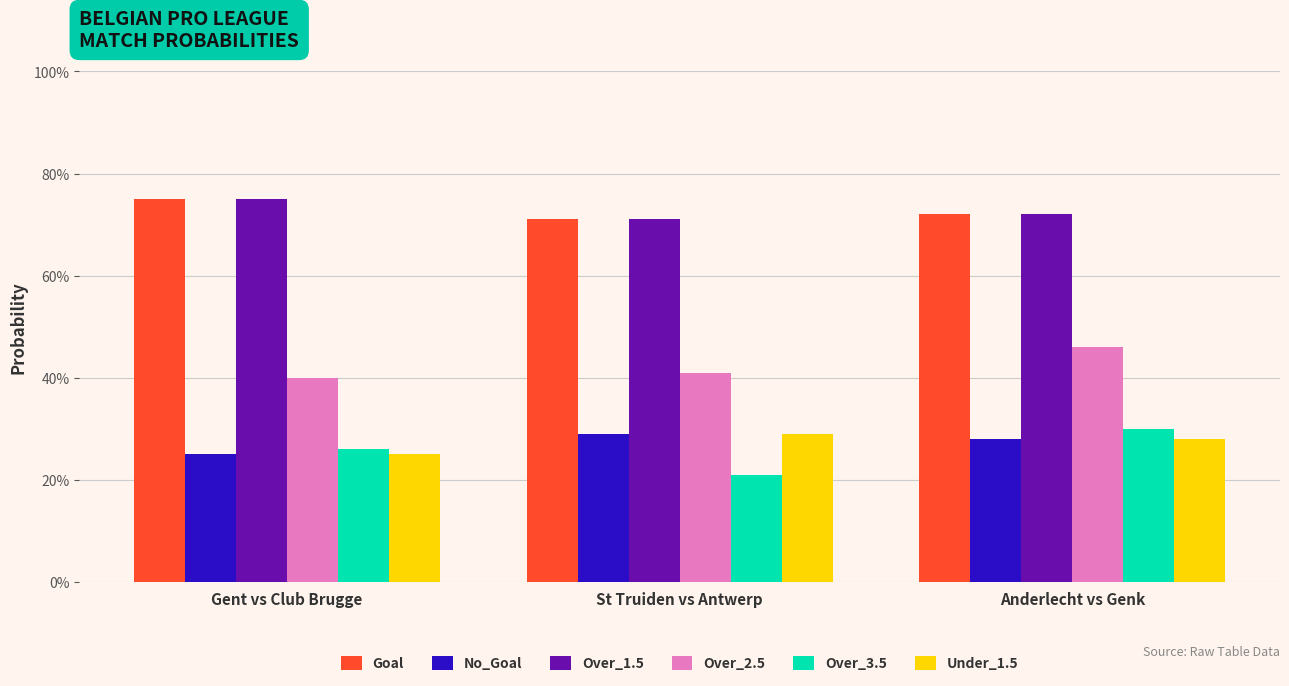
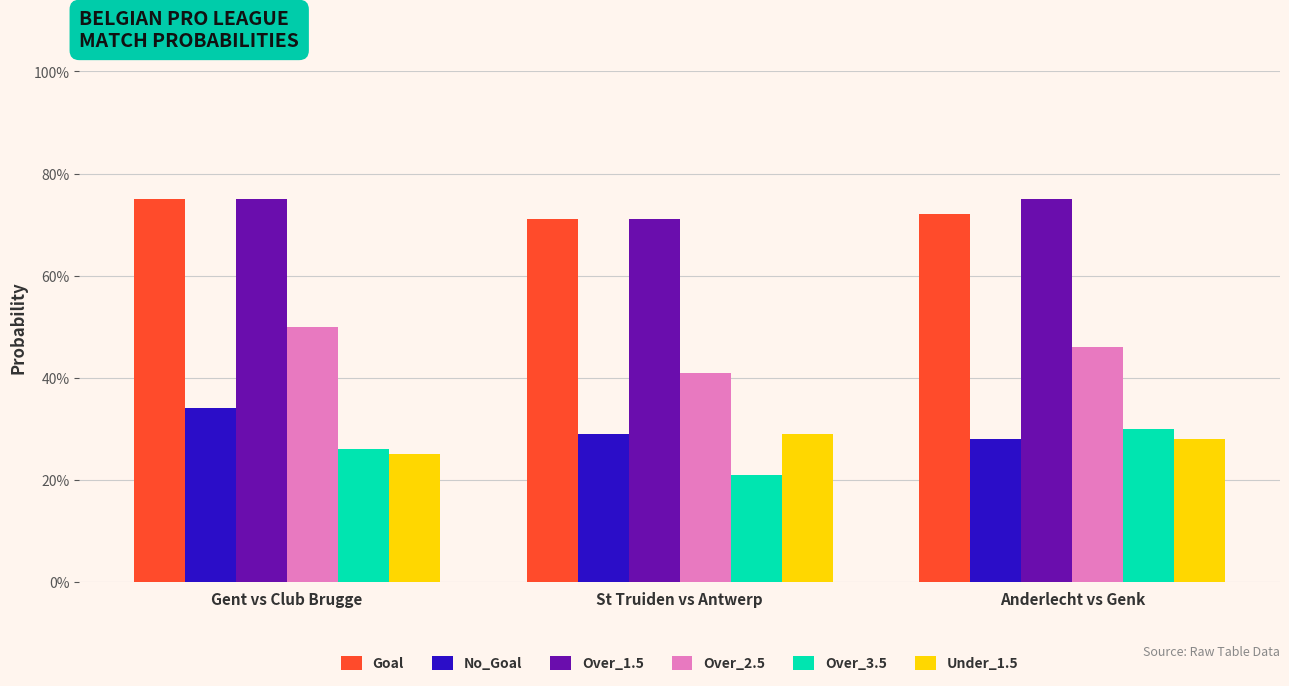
  {
    "Goal": {
      "Gent vs Club Brugge": "75%",
      "St Truiden vs Antwerp": "71%",
      "Anderlecht vs Genk": "72%"
    },
    "No_Goal": {
-     "Gent vs Club Brugge": "25%",
+     "Gent vs Club Brugge": "34%",
      "St Truiden vs Antwerp": "29%",
      "Anderlecht vs Genk": "28%"
    },
    "Over_1.5": {
      "Gent vs Club Brugge": "75%",
      "St Truiden vs Antwerp": "71%",
-     "Anderlecht vs Genk": "72%"
+     "Anderlecht vs Genk": "75%"
    },
    "Over_2.5": {
-     "Gent vs Club Brugge": "40%",
+     "Gent vs Club Brugge": "50%",
      "St Truiden vs Antwerp": "41%",
      "Anderlecht vs Genk": "46%"
    },
    "Over_3.5": {
      "Gent vs Club Brugge": "26%",
      "St Truiden vs Antwerp": "21%",
      "Anderlecht vs Genk": "30%"
    },
    "Under_1.5": {
      "Gent vs Club Brugge": "25%",
      "St Truiden vs Antwerp": "29%",
      "Anderlecht vs Genk": "28%"
    }
  }
